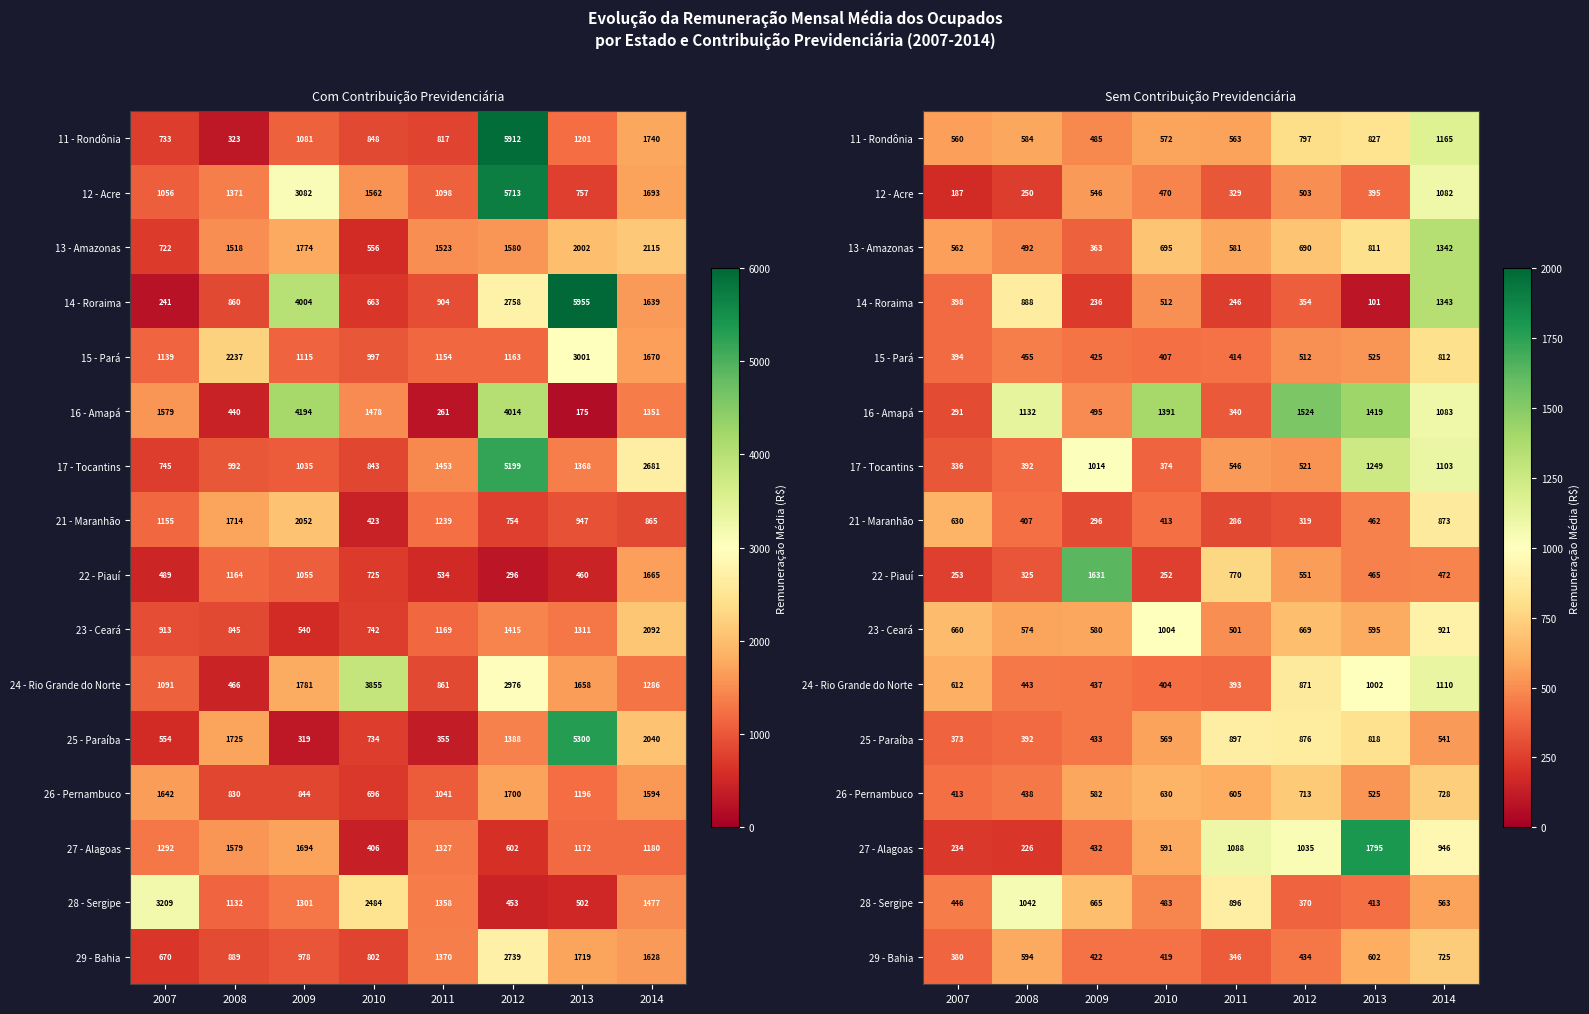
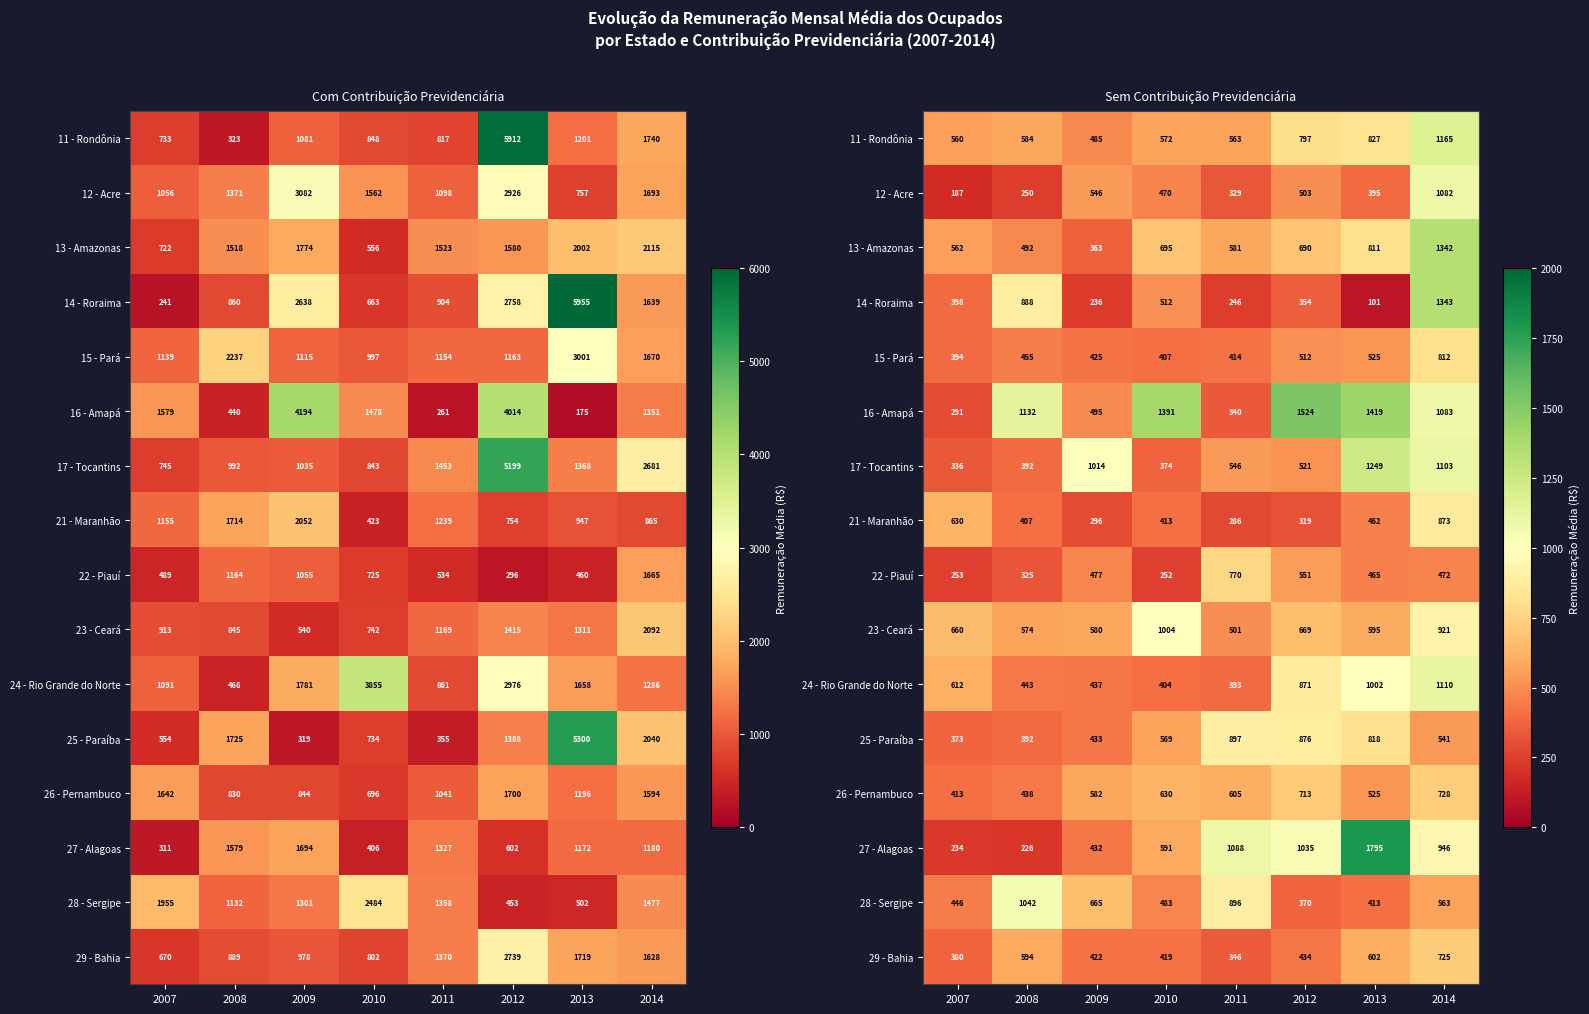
  {
    "Com Contribuição Previdenciária": {
      "12 - Acre": {
        "2007": 1056,
        "2008": 1371,
        "2009": 3082,
        "2010": 1562,
        "2011": 1098,
-       "2012": 5713,
+       "2012": 2926,
        "2013": 757,
        "2014": 1693
      },
      "14 - Roraima": {
        "2007": 241,
        "2008": 860,
-       "2009": 4004,
+       "2009": 2638,
        "2010": 663,
        "2011": 904,
        "2012": 2758,
        "2013": 5955,
        "2014": 1639
      },
      "27 - Alagoas": {
-       "2007": 1292,
+       "2007": 311,
        "2008": 1579,
        "2009": 1694,
        "2010": 406,
        "2011": 1327,
        "2012": 602,
        "2013": 1172,
        "2014": 1180
      },
      "28 - Sergipe": {
-       "2007": 3209,
+       "2007": 1955,
        "2008": 1132,
        "2009": 1301,
        "2010": 2484,
        "2011": 1358,
        "2012": 453,
        "2013": 502,
        "2014": 1477
      }
    },
    "Sem Contribuição Previdenciária": {
      "22 - Piauí": {
        "2007": 253,
        "2008": 325,
-       "2009": 1631,
+       "2009": 477,
        "2010": 252,
        "2011": 770,
        "2012": 551,
        "2013": 465,
        "2014": 472
      }
    }
  }
